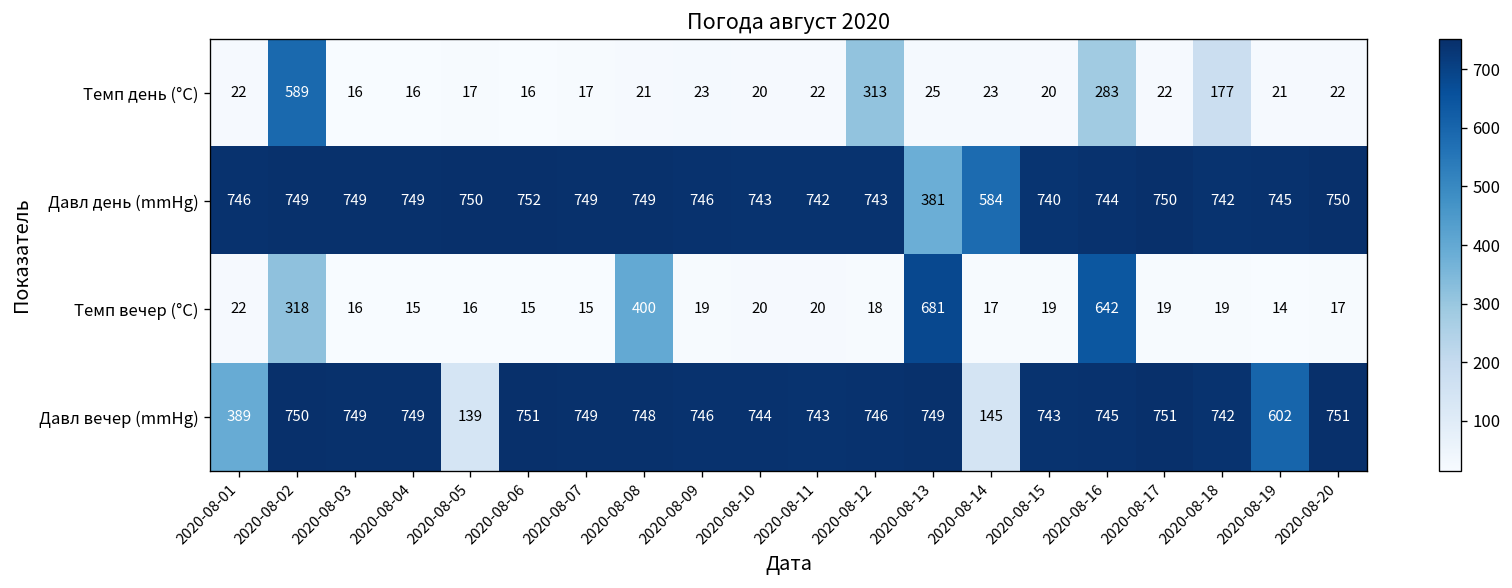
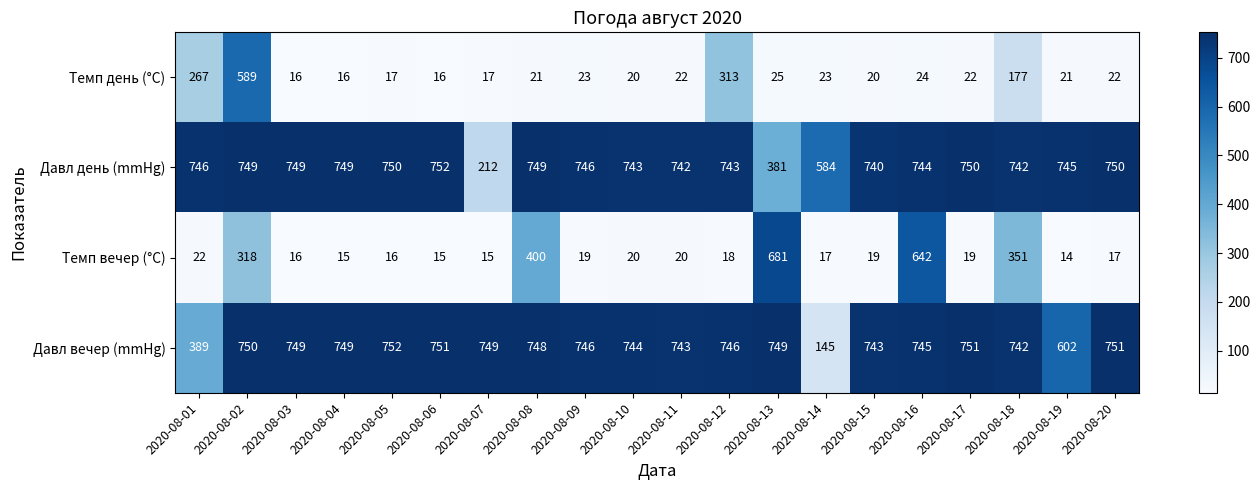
  {
    "Темп день (°C)": {
-     "2020-08-01": 22,
+     "2020-08-01": 267,
      "2020-08-02": 589,
      "2020-08-03": 16,
      "2020-08-04": 16,
      "2020-08-05": 17,
      "2020-08-06": 16,
      "2020-08-07": 17,
      "2020-08-08": 21,
      "2020-08-09": 23,
      "2020-08-10": 20,
      "2020-08-11": 22,
      "2020-08-12": 313,
      "2020-08-13": 25,
      "2020-08-14": 23,
      "2020-08-15": 20,
-     "2020-08-16": 283,
+     "2020-08-16": 24,
      "2020-08-17": 22,
      "2020-08-18": 177,
      "2020-08-19": 21,
      "2020-08-20": 22
    },
    "Давл день (mmHg)": {
      "2020-08-01": 746,
      "2020-08-02": 749,
      "2020-08-03": 749,
      "2020-08-04": 749,
      "2020-08-05": 750,
      "2020-08-06": 752,
-     "2020-08-07": 749,
+     "2020-08-07": 212,
      "2020-08-08": 749,
      "2020-08-09": 746,
      "2020-08-10": 743,
      "2020-08-11": 742,
      "2020-08-12": 743,
      "2020-08-13": 381,
      "2020-08-14": 584,
      "2020-08-15": 740,
      "2020-08-16": 744,
      "2020-08-17": 750,
      "2020-08-18": 742,
      "2020-08-19": 745,
      "2020-08-20": 750
    },
    "Темп вечер (°C)": {
      "2020-08-01": 22,
      "2020-08-02": 318,
      "2020-08-03": 16,
      "2020-08-04": 15,
      "2020-08-05": 16,
      "2020-08-06": 15,
      "2020-08-07": 15,
      "2020-08-08": 400,
      "2020-08-09": 19,
      "2020-08-10": 20,
      "2020-08-11": 20,
      "2020-08-12": 18,
      "2020-08-13": 681,
      "2020-08-14": 17,
      "2020-08-15": 19,
      "2020-08-16": 642,
      "2020-08-17": 19,
-     "2020-08-18": 19,
+     "2020-08-18": 351,
      "2020-08-19": 14,
      "2020-08-20": 17
    },
    "Давл вечер (mmHg)": {
      "2020-08-01": 389,
      "2020-08-02": 750,
      "2020-08-03": 749,
      "2020-08-04": 749,
-     "2020-08-05": 139,
+     "2020-08-05": 752,
      "2020-08-06": 751,
      "2020-08-07": 749,
      "2020-08-08": 748,
      "2020-08-09": 746,
      "2020-08-10": 744,
      "2020-08-11": 743,
      "2020-08-12": 746,
      "2020-08-13": 749,
      "2020-08-14": 145,
      "2020-08-15": 743,
      "2020-08-16": 745,
      "2020-08-17": 751,
      "2020-08-18": 742,
      "2020-08-19": 602,
      "2020-08-20": 751
    }
  }
